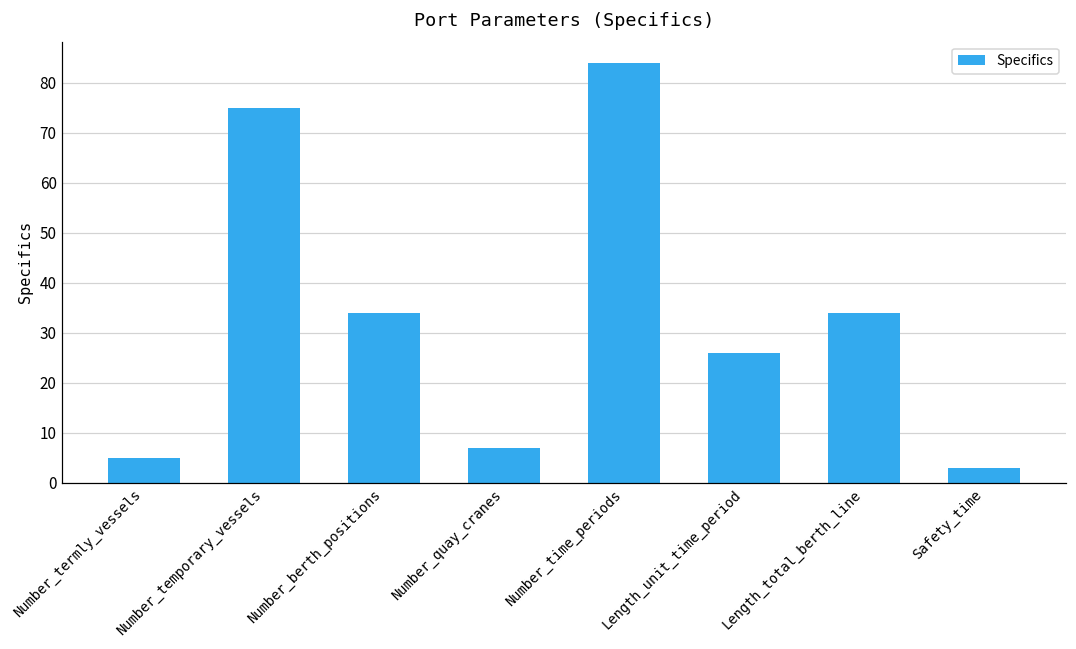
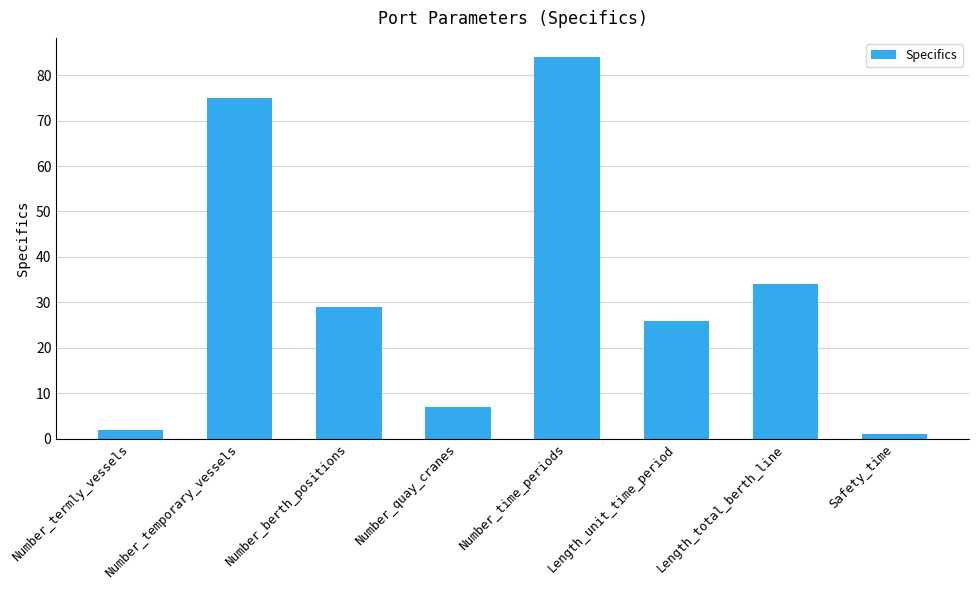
  {
-   "Number_termly_vessels": 5,
+   "Number_termly_vessels": 2,
    "Number_temporary_vessels": 75,
-   "Number_berth_positions": 34,
+   "Number_berth_positions": 29,
    "Number_quay_cranes": 7,
    "Number_time_periods": 84,
    "Length_unit_time_period": 26,
    "Length_total_berth_line": 34,
-   "Safety_time": 3
+   "Safety_time": 1
  }
